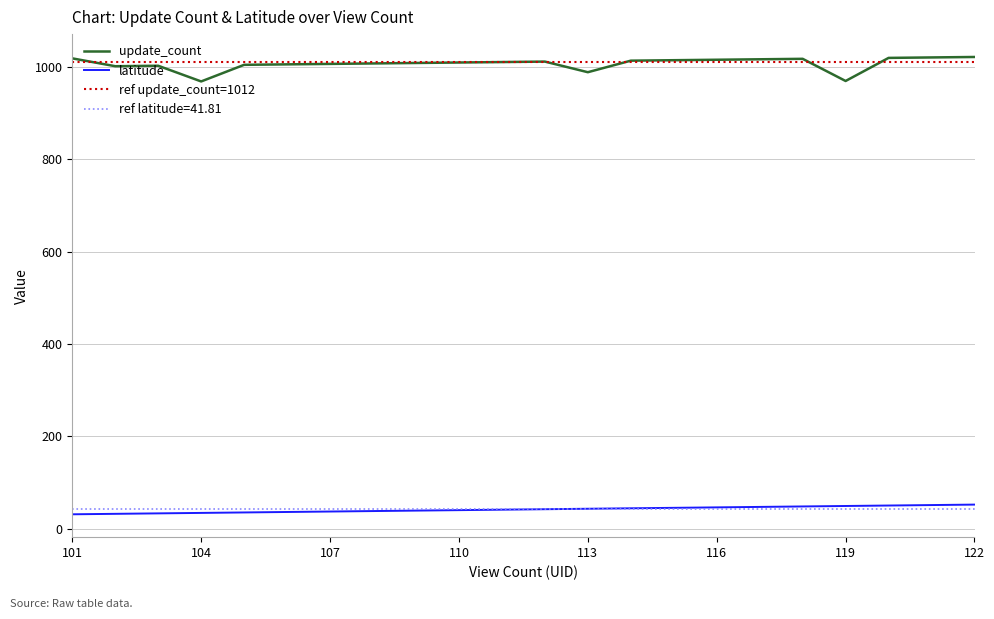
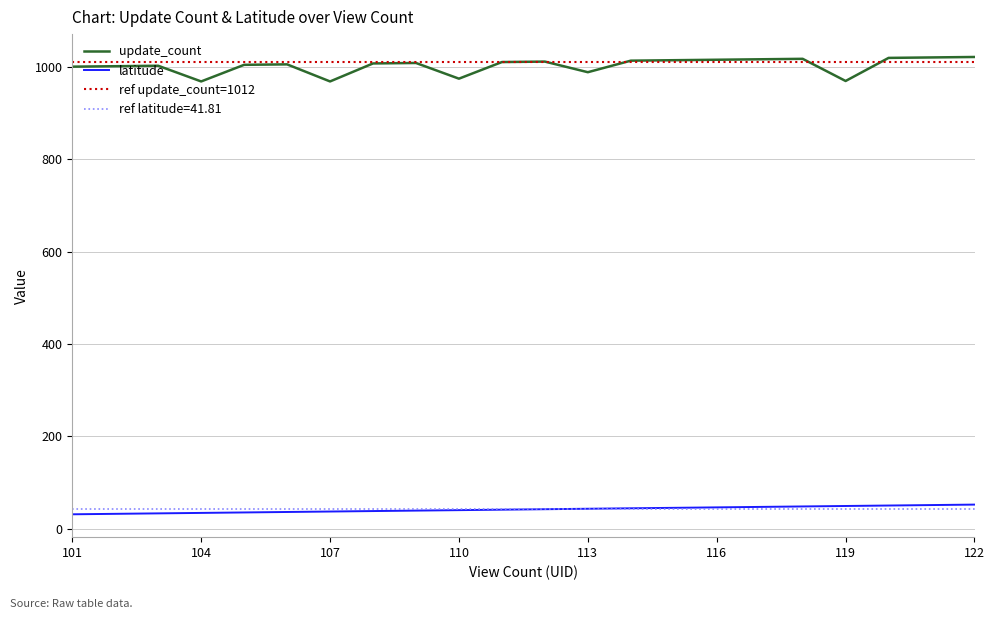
  {
    "update_count": {
-     "101": 1020,
+     "101": 1000,
      "104": 970,
-     "107": 1010,
-     "110": 1010,
+     "107": 970,
+     "110": 980,
      "113": 990,
      "116": 1020,
      "119": 970,
      "122": 1020
    },
    "latitude": {
      "101": 30,
      "104": 30,
      "107": 40,
      "110": 40,
      "113": 40,
      "116": 50,
      "119": 50,
      "122": 50
    }
  }
